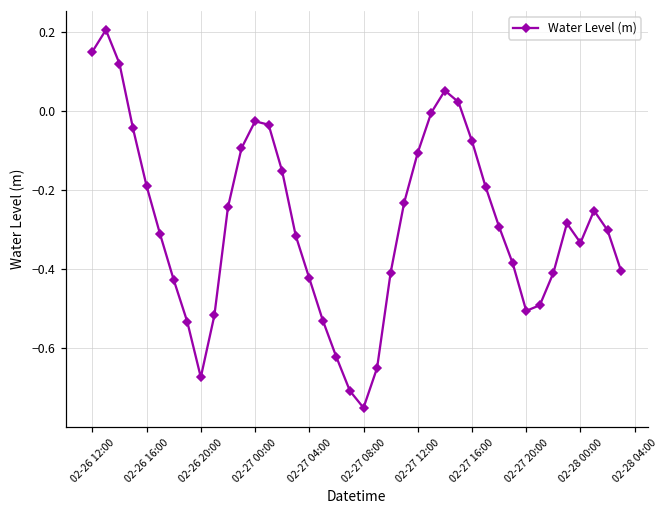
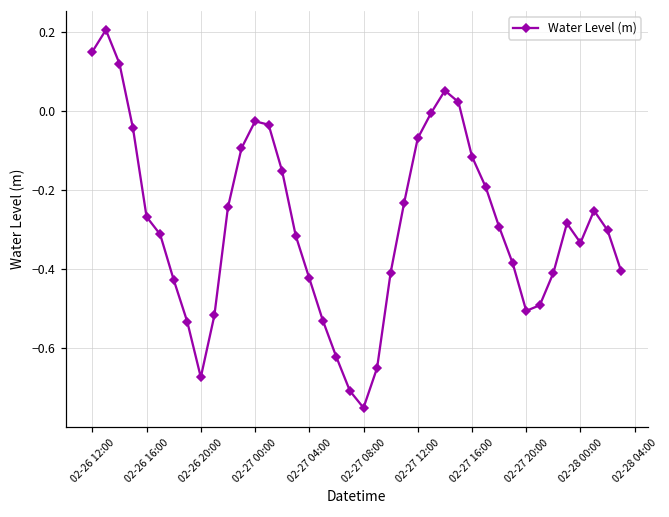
  {
    "02-26 12:00": 0.15,
-   "02-26 16:00": -0.19,
+   "02-26 16:00": -0.27,
    "02-26 20:00": -0.67,
    "02-27 00:00": -0.03,
    "02-27 04:00": -0.42,
    "02-27 08:00": -0.75,
-   "02-27 12:00": -0.11,
-   "02-27 16:00": -0.08,
+   "02-27 12:00": -0.07,
+   "02-27 16:00": -0.12,
    "02-27 20:00": -0.51,
    "02-28 00:00": -0.33
  }
